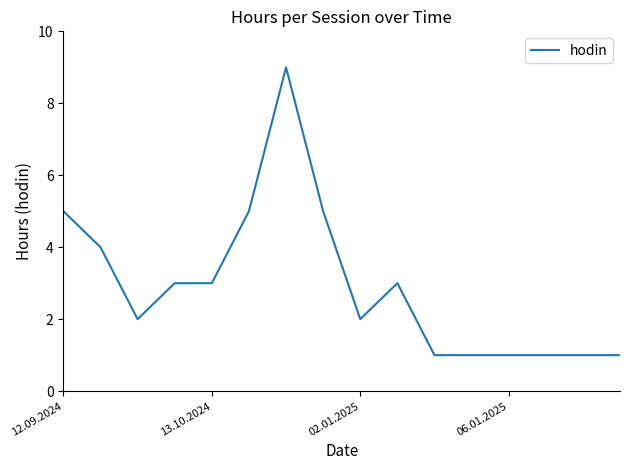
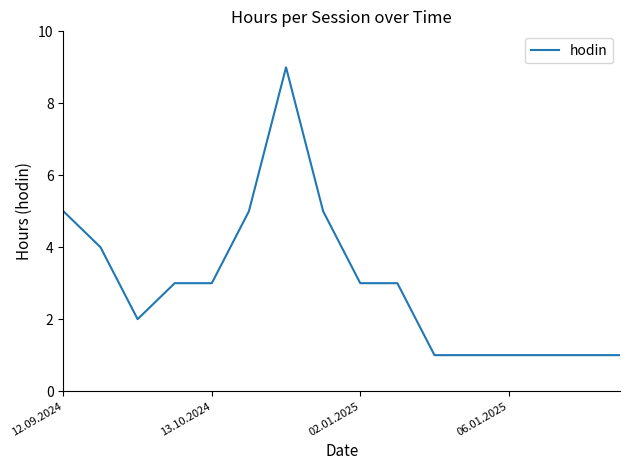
  {
    "12.09.2024": 5,
    "13.10.2024": 3,
-   "02.01.2025": 2,
+   "02.01.2025": 3,
    "06.01.2025": 1
  }
